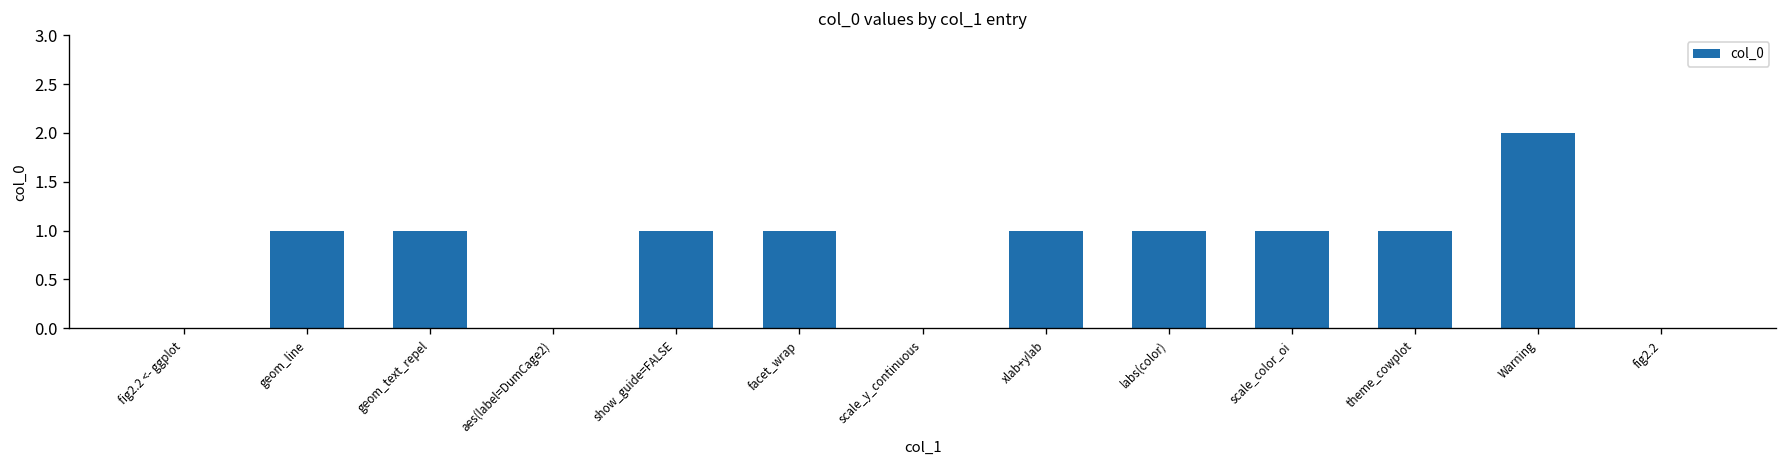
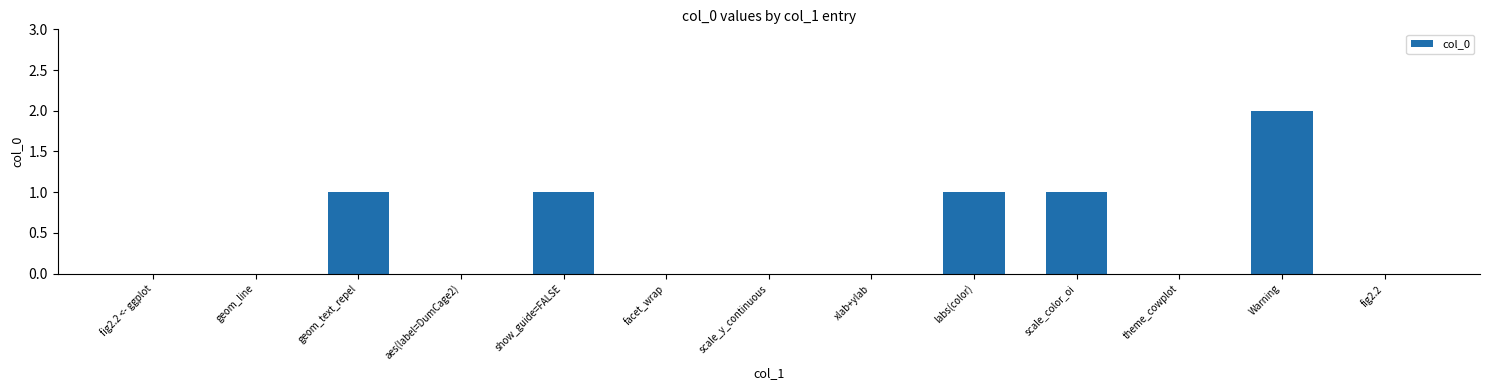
  {
    "fig2.2 <- ggplot": 0,
-   "geom_line": 1,
+   "geom_line": 0,
    "geom_text_repel": 1,
    "aes(label=DumCage2)": 0,
    "show_guide=FALSE": 1,
-   "facet_wrap": 1,
+   "facet_wrap": 0,
    "scale_y_continuous": 0,
-   "xlab+ylab": 1,
+   "xlab+ylab": 0,
    "labs(color)": 1,
    "scale_color_oi": 1,
-   "theme_cowplot": 1,
+   "theme_cowplot": 0,
    "Warning": 2,
    "fig2.2": 0
  }
